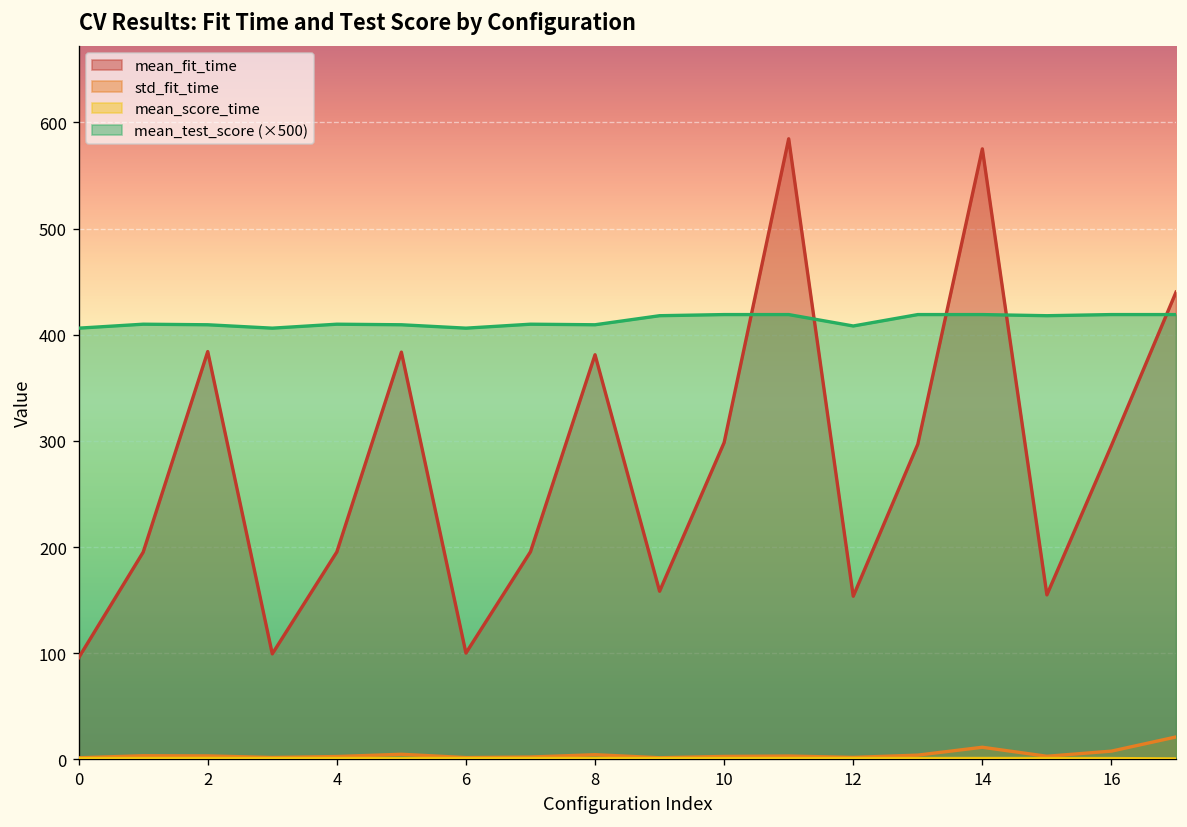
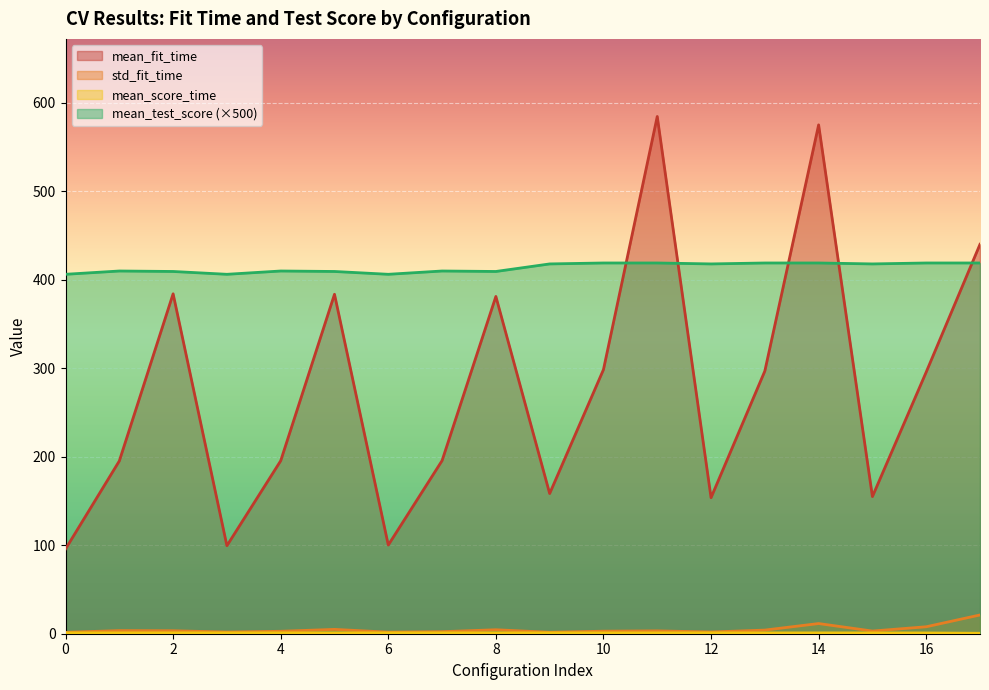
  {
    "mean_test_score (×500)": {
      "0": 410,
      "2": 410,
      "4": 410,
      "6": 410,
      "8": 410,
      "10": 420,
-     "12": 410,
+     "12": 420,
      "14": 420,
      "16": 420
    }
  }
